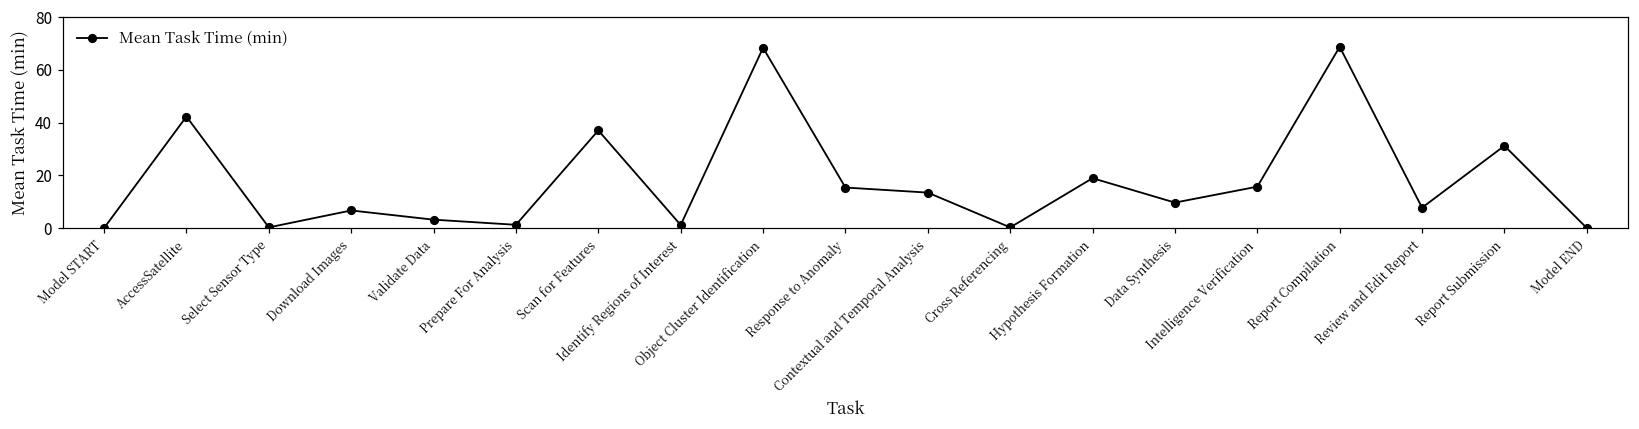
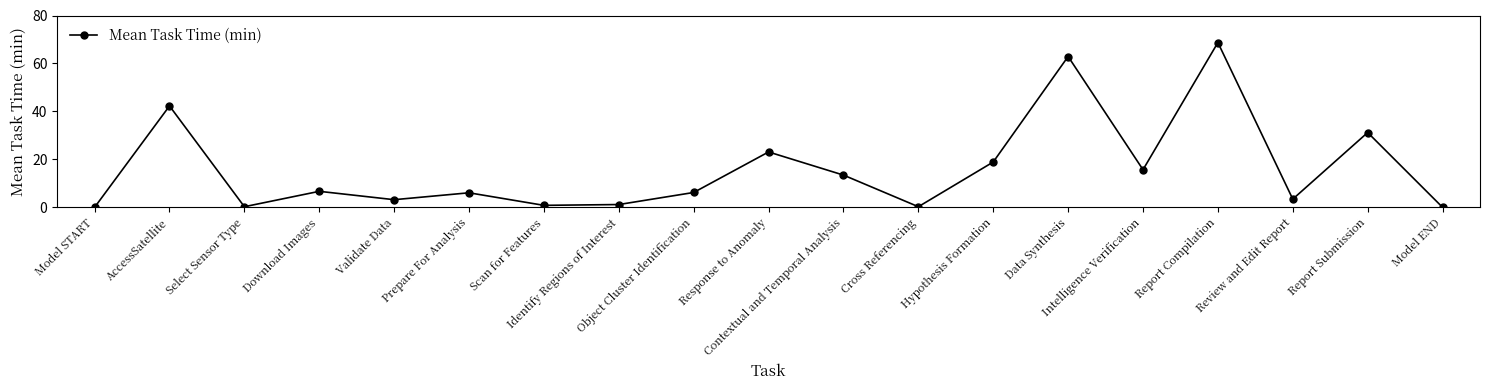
  {
    "Model START": 0,
    "AccessSatellite": 42,
    "Select Sensor Type": 0,
    "Download Images": 7,
    "Validate Data": 3,
-   "Prepare For Analysis": 1,
-   "Scan for Features": 37,
+   "Prepare For Analysis": 6,
+   "Scan for Features": 1,
    "Identify Regions of Interest": 1,
-   "Object Cluster Identification": 68,
-   "Response to Anomaly": 15,
+   "Object Cluster Identification": 6,
+   "Response to Anomaly": 23,
    "Contextual and Temporal Analysis": 13,
    "Cross Referencing": 0,
    "Hypothesis Formation": 19,
-   "Data Synthesis": 10,
+   "Data Synthesis": 63,
    "Intelligence Verification": 16,
    "Report Compilation": 69,
-   "Review and Edit Report": 8,
+   "Review and Edit Report": 3,
    "Report Submission": 31,
    "Model END": 0
  }
